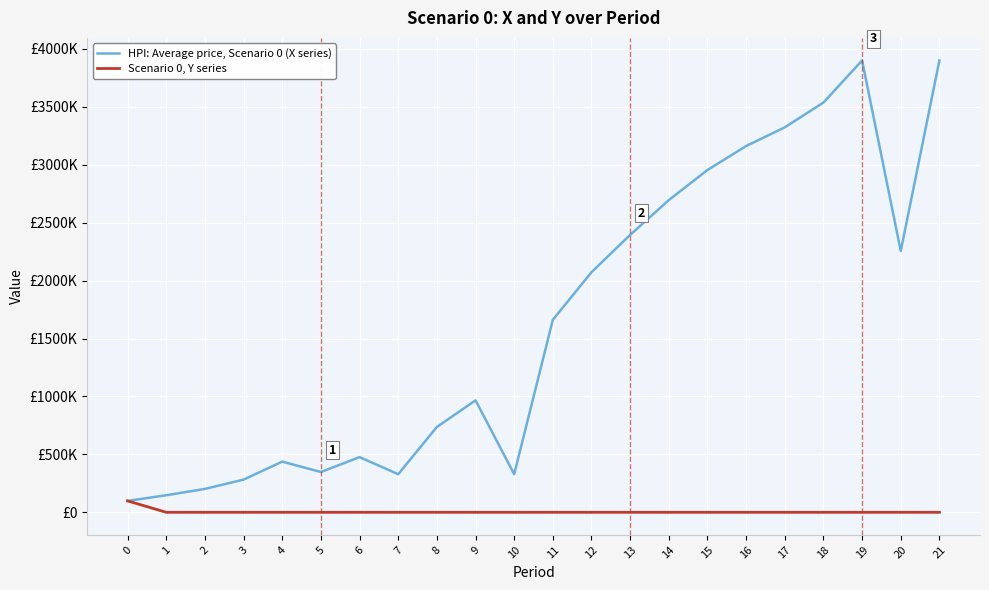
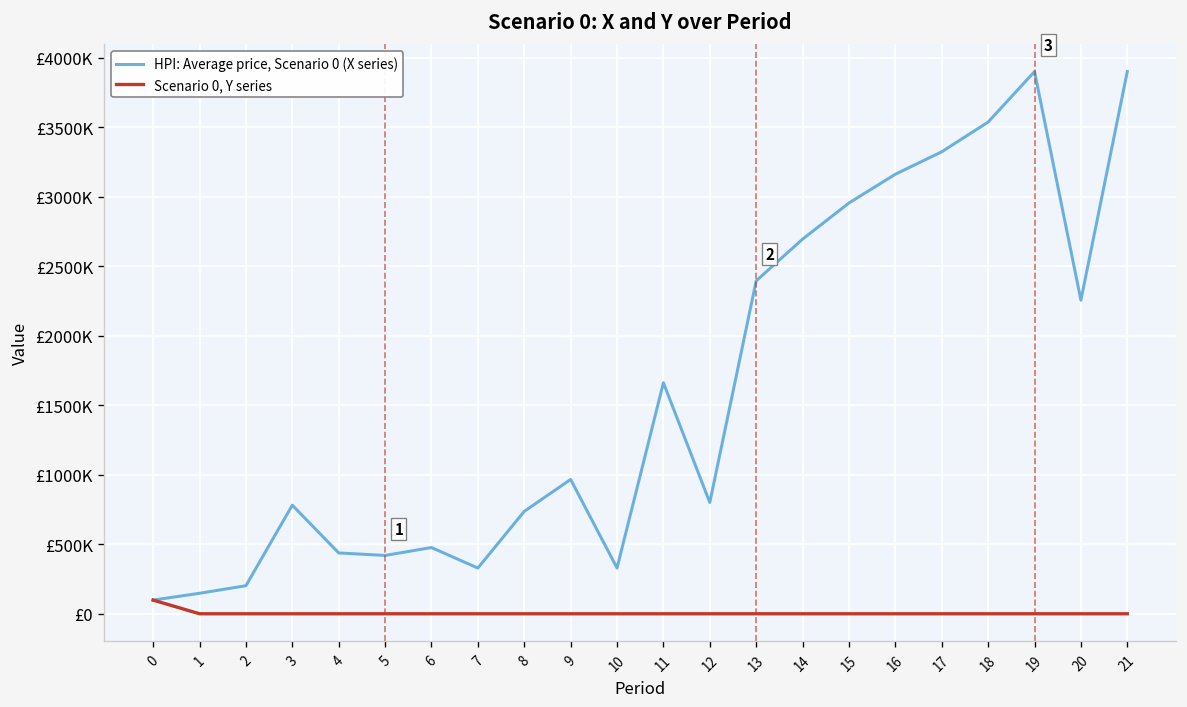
  {
    "HPI: Average price, Scenario 0 (X series)": {
      "1": "£150000",
      "2": "£200000",
-     "3": "£280000",
+     "3": "£780000",
      "4": "£440000",
-     "5": "£350000",
+     "5": "£420000",
      "6": "£480000",
      "7": "£330000",
      "8": "£740000",
      "9": "£970000",
      "10": "£330000",
      "11": "£1660000",
-     "12": "£2070000",
+     "12": "£800000",
      "14": "£2690000",
      "15": "£2950000",
      "16": "£3160000",
      "17": "£3320000",
      "18": "£3540000",
      "20": "£2260000",
      "21": "£3900000"
    },
    "Scenario 0, Y series": {
      "1": "£0",
      "2": "£0",
      "3": "£0",
      "4": "£0",
      "5": "£0",
      "6": "£0",
      "7": "£0",
      "8": "£0",
      "9": "£0",
      "10": "£0",
      "11": "£0",
      "12": "£0",
      "13": "£0",
      "14": "£0",
      "15": "£0",
      "16": "£0",
      "17": "£0",
      "18": "£0",
      "19": "£0",
      "20": "£0",
      "21": "£0"
    }
  }
